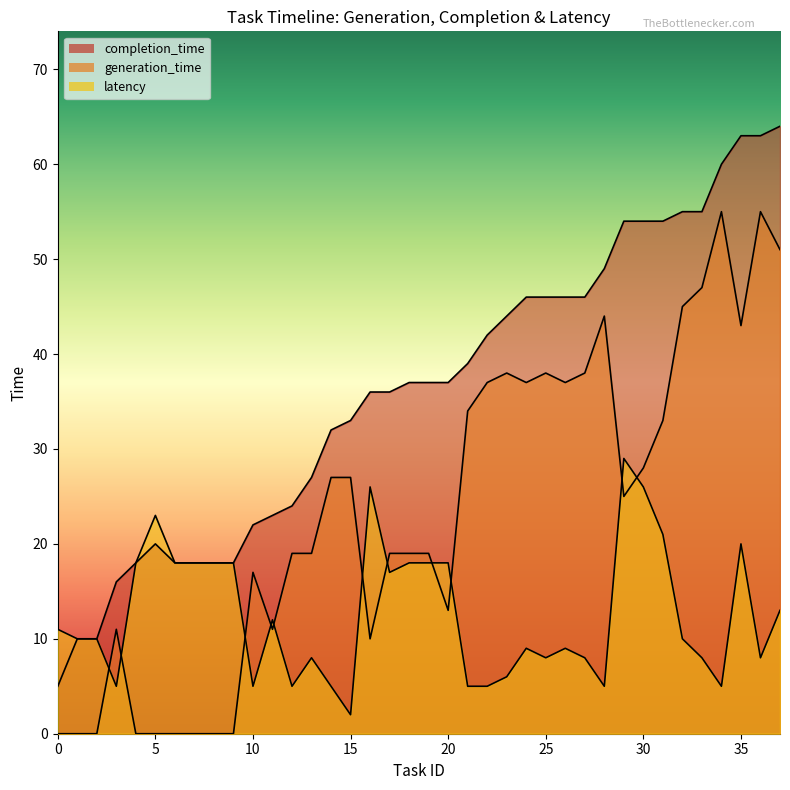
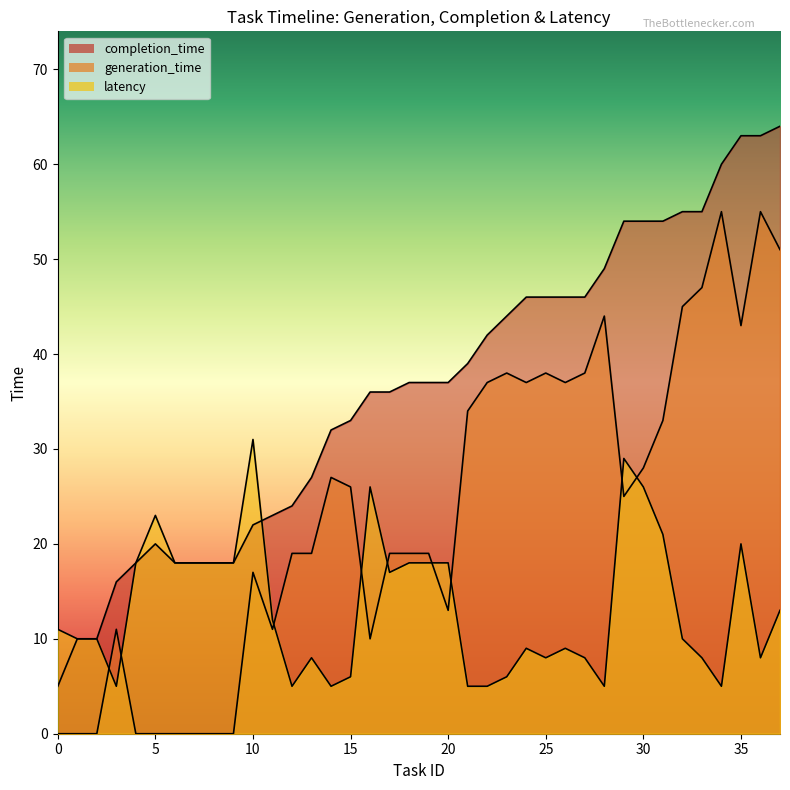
  {
    "completion_time": {
      "0": 5,
      "5": 20,
      "10": 22,
      "15": 33,
      "20": 37,
      "25": 46,
      "30": 54,
      "35": 63
    },
    "generation_time": {
      "0": 0,
      "5": 0,
      "10": 17,
-     "15": 27,
+     "15": 26,
      "20": 13,
      "25": 38,
      "30": 28,
      "35": 43
    },
    "latency": {
      "0": 11,
      "5": 23,
-     "10": 5,
-     "15": 2,
+     "10": 31,
+     "15": 6,
      "20": 18,
      "25": 8,
      "30": 26,
      "35": 20
    }
  }
